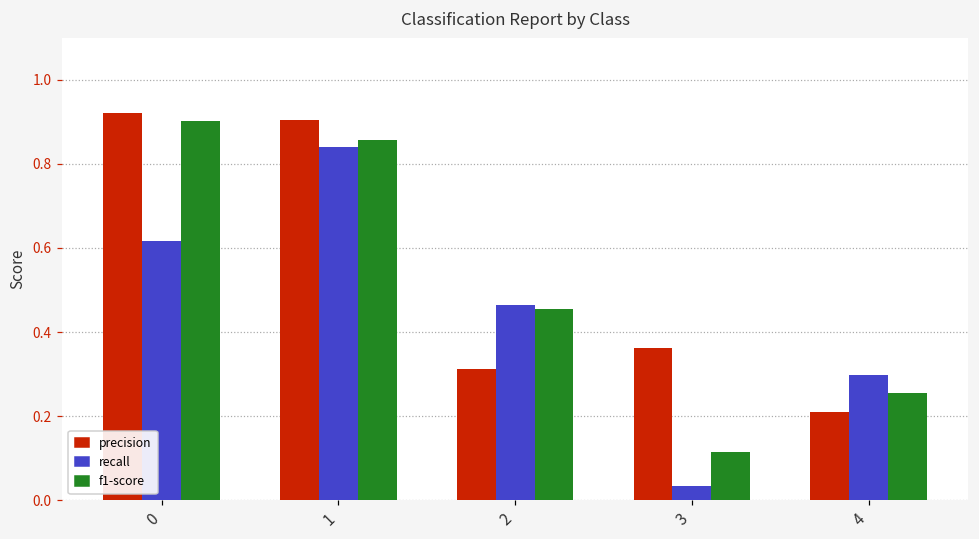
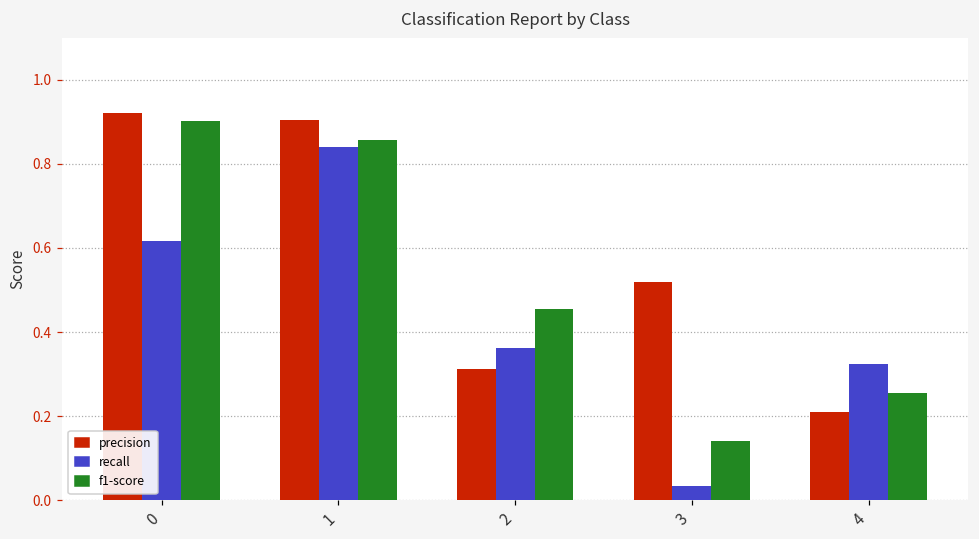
  {
    "precision": {
      "0": 0.92,
      "1": 0.90,
      "2": 0.31,
-     "3": 0.36,
+     "3": 0.52,
      "4": 0.21
    },
    "recall": {
      "0": 0.62,
      "1": 0.84,
-     "2": 0.47,
+     "2": 0.36,
      "3": 0.03,
-     "4": 0.30
+     "4": 0.32
    },
    "f1-score": {
      "0": 0.90,
      "1": 0.86,
      "2": 0.46,
-     "3": 0.12,
+     "3": 0.14,
      "4": 0.26
    }
  }
